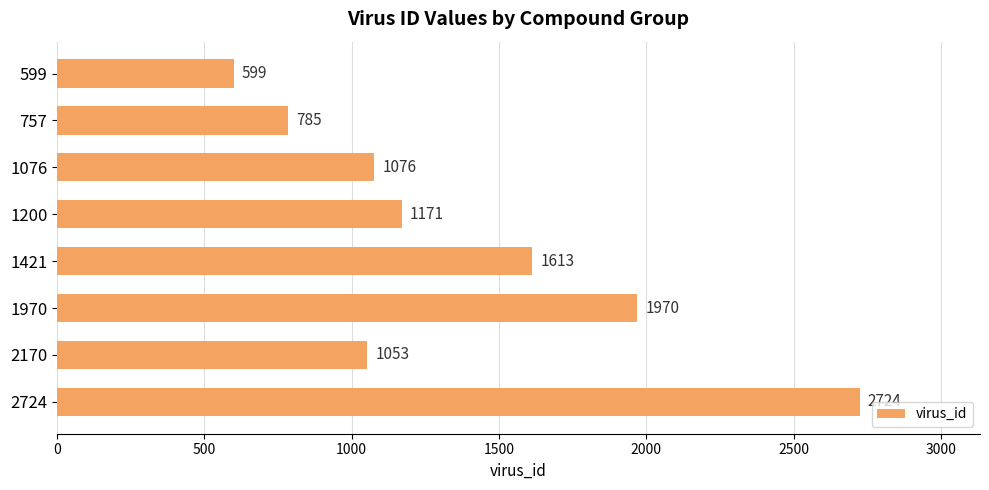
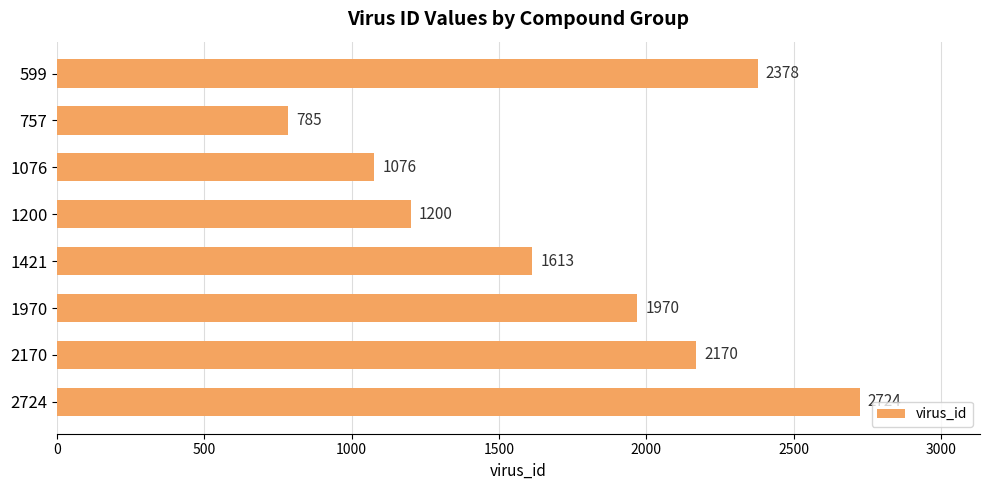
  {
-   "599": 599,
+   "599": 2378,
    "757": 785,
    "1076": 1076,
-   "1200": 1171,
+   "1200": 1200,
    "1421": 1613,
    "1970": 1970,
-   "2170": 1053
+   "2170": 2170
  }
